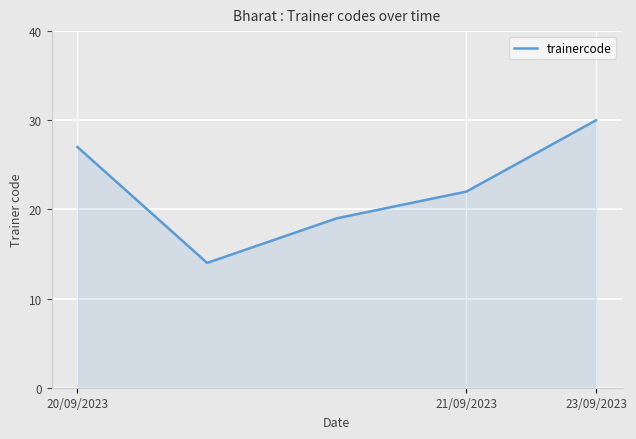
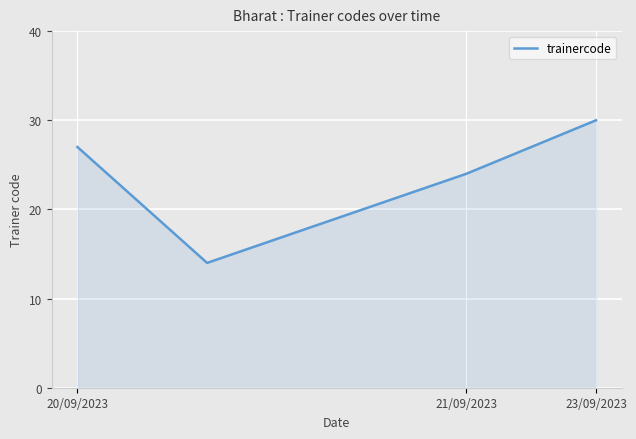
  {
    "20/09/2023": 27,
-   "21/09/2023": 22,
+   "21/09/2023": 24,
    "23/09/2023": 30
  }
